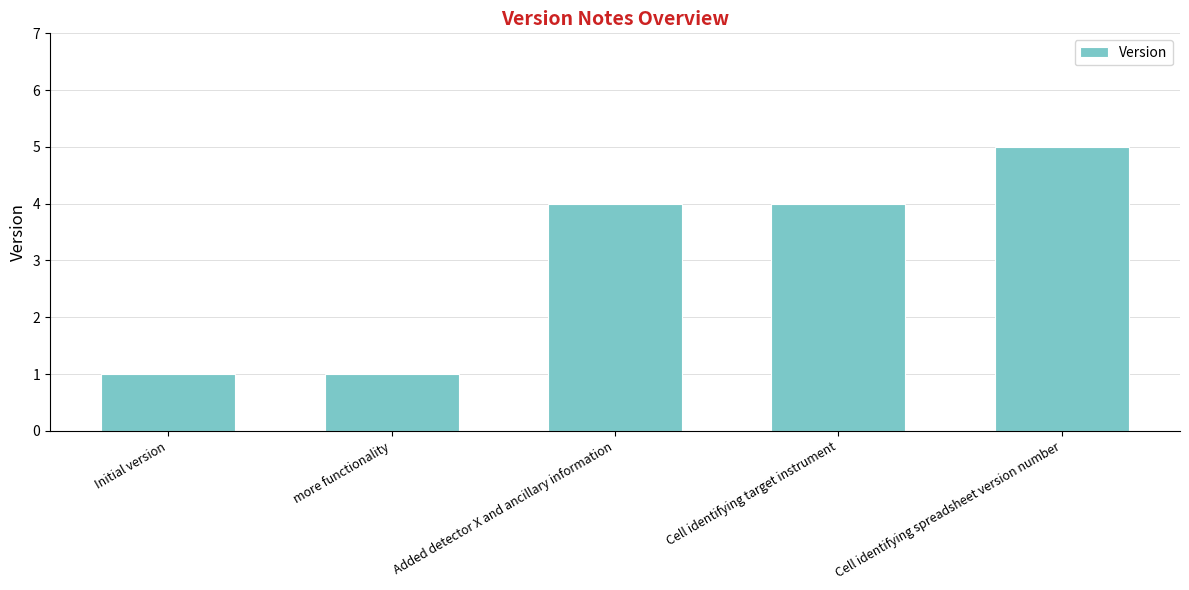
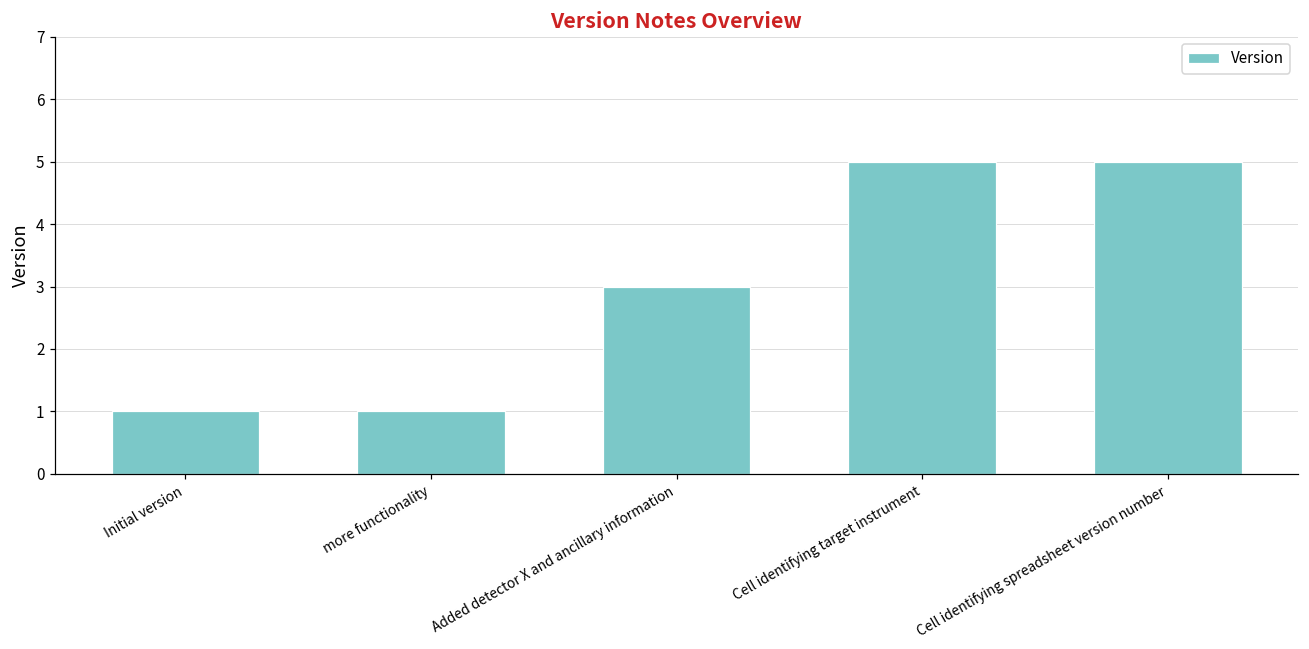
  {
    "Initial version": 1,
    "more functionality": 1,
-   "Added detector X and ancillary information": 4,
-   "Cell identifying target instrument": 4,
+   "Added detector X and ancillary information": 3,
+   "Cell identifying target instrument": 5,
    "Cell identifying spreadsheet version number": 5
  }
